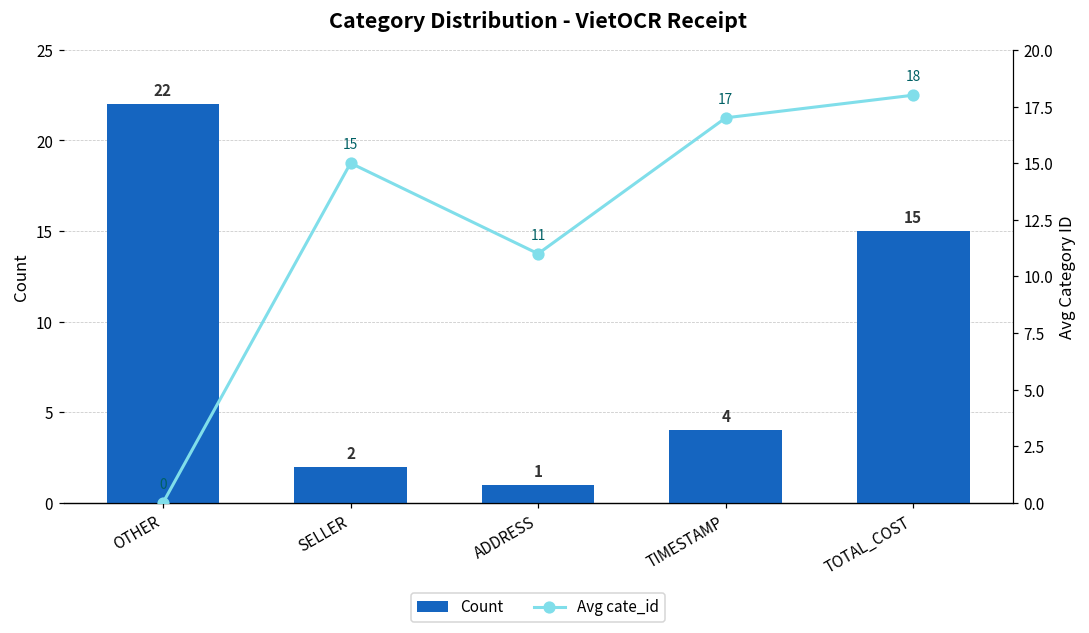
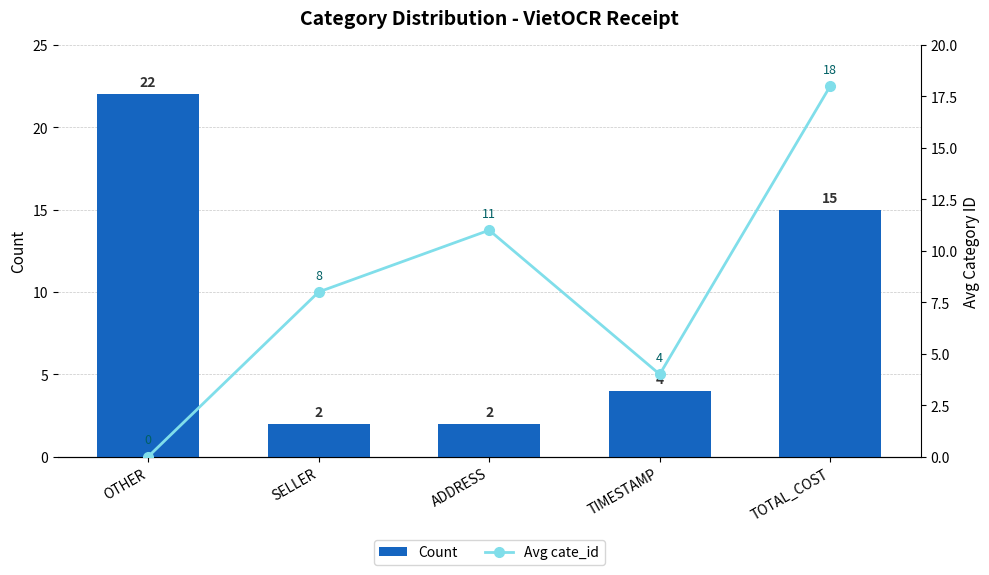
  {
    "Count": {
      "OTHER": 22,
      "SELLER": 2,
-     "ADDRESS": 1,
+     "ADDRESS": 2,
      "TOTAL_COST": 15
    },
    "Avg cate_id": {
      "OTHER": 0,
-     "SELLER": 15,
+     "SELLER": 8,
      "ADDRESS": 11,
-     "TIMESTAMP": 17,
+     "TIMESTAMP": 4,
      "TOTAL_COST": 18
    }
  }
